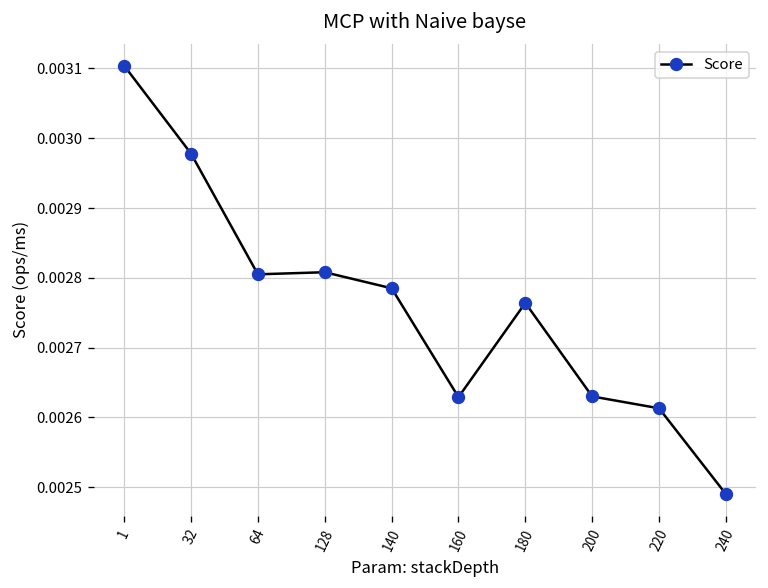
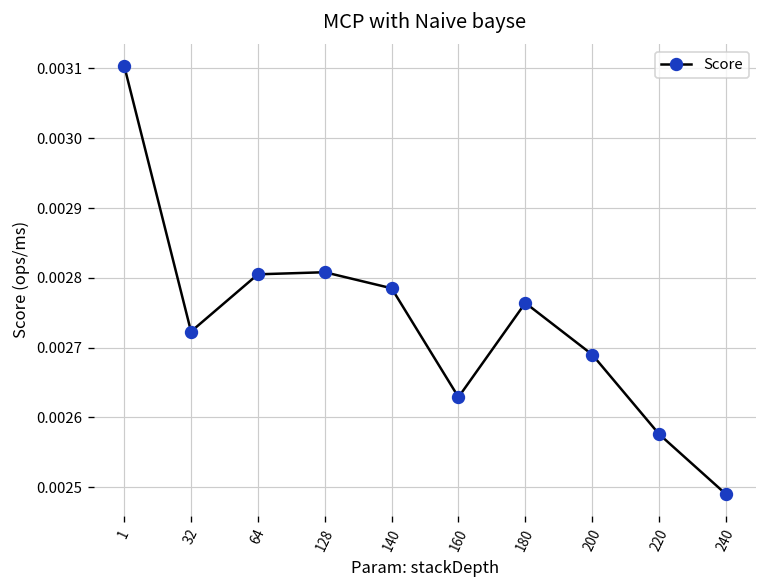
  {
    "1": 0.00310,
-   "32": 0.00298,
+   "32": 0.00272,
    "64": 0.00281,
    "128": 0.00281,
    "140": 0.00279,
    "160": 0.00263,
    "180": 0.00276,
-   "200": 0.00263,
-   "220": 0.00261,
+   "200": 0.00269,
+   "220": 0.00258,
    "240": 0.00249
  }
